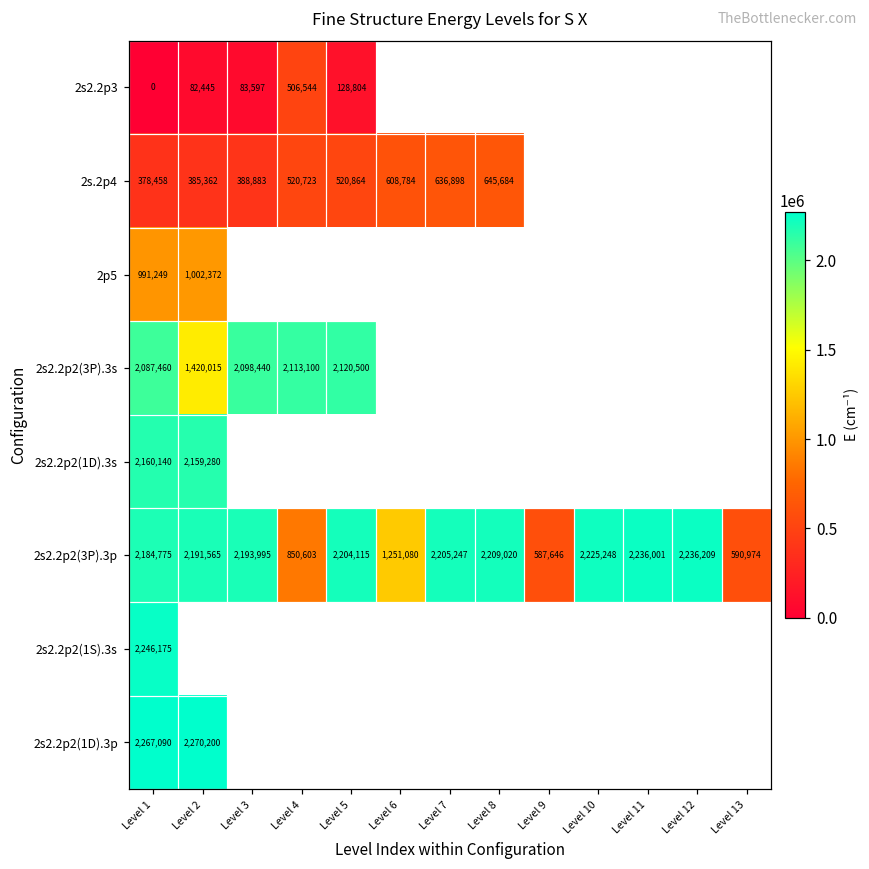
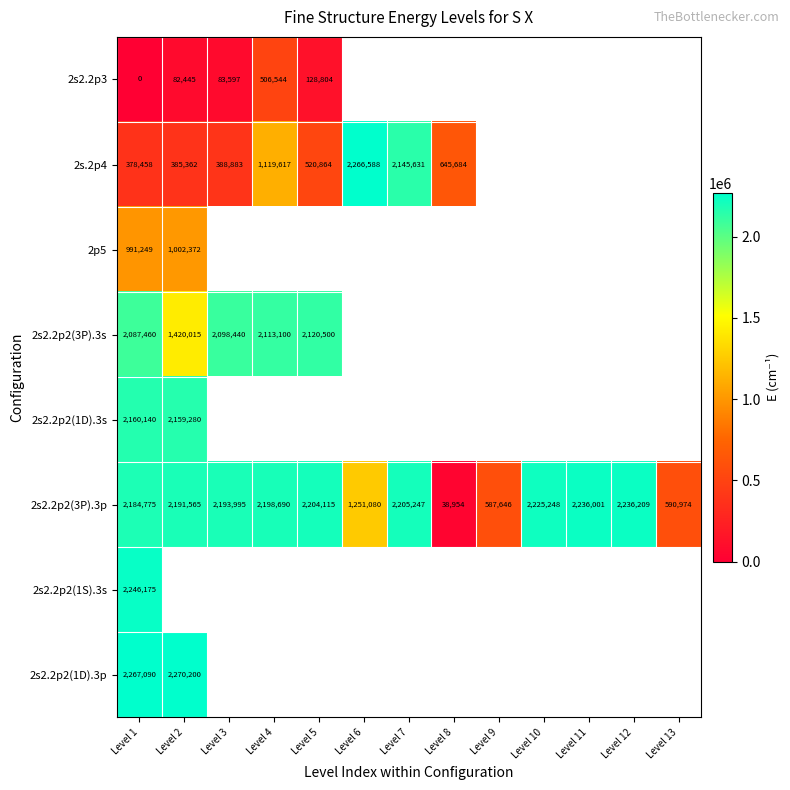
  {
    "2s2.2p3": {
      "Level 1": "0",
      "Level 2": "82,445",
      "Level 3": "83,597",
      "Level 4": "506,544",
      "Level 5": "128,804"
    },
    "2s.2p4": {
      "Level 1": "378,458",
      "Level 2": "385,362",
      "Level 3": "388,883",
-     "Level 4": "520,723",
+     "Level 4": "1,119,617",
      "Level 5": "520,864",
-     "Level 6": "608,784",
-     "Level 7": "636,898",
+     "Level 6": "2,266,588",
+     "Level 7": "2,145,631",
      "Level 8": "645,684"
    },
    "2p5": {
      "Level 1": "991,249",
      "Level 2": "1,002,372"
    },
    "2s2.2p2(3P).3s": {
      "Level 1": "2,087,460",
      "Level 2": "1,420,015",
      "Level 3": "2,098,440",
      "Level 4": "2,113,100",
      "Level 5": "2,120,500"
    },
    "2s2.2p2(1D).3s": {
      "Level 1": "2,160,140",
      "Level 2": "2,159,280"
    },
    "2s2.2p2(3P).3p": {
      "Level 1": "2,184,775",
      "Level 2": "2,191,565",
      "Level 3": "2,193,995",
-     "Level 4": "850,603",
+     "Level 4": "2,198,690",
      "Level 5": "2,204,115",
      "Level 6": "1,251,080",
      "Level 7": "2,205,247",
-     "Level 8": "2,209,020",
+     "Level 8": "38,954",
      "Level 9": "587,646",
      "Level 10": "2,225,248",
      "Level 11": "2,236,001",
      "Level 12": "2,236,209",
      "Level 13": "590,974"
    },
    "2s2.2p2(1S).3s": {
      "Level 1": "2,246,175"
    },
    "2s2.2p2(1D).3p": {
      "Level 1": "2,267,090",
      "Level 2": "2,270,200"
    }
  }
